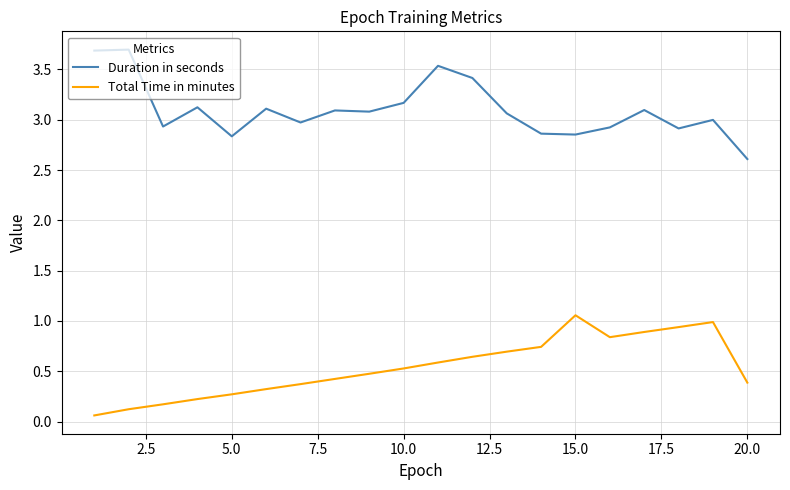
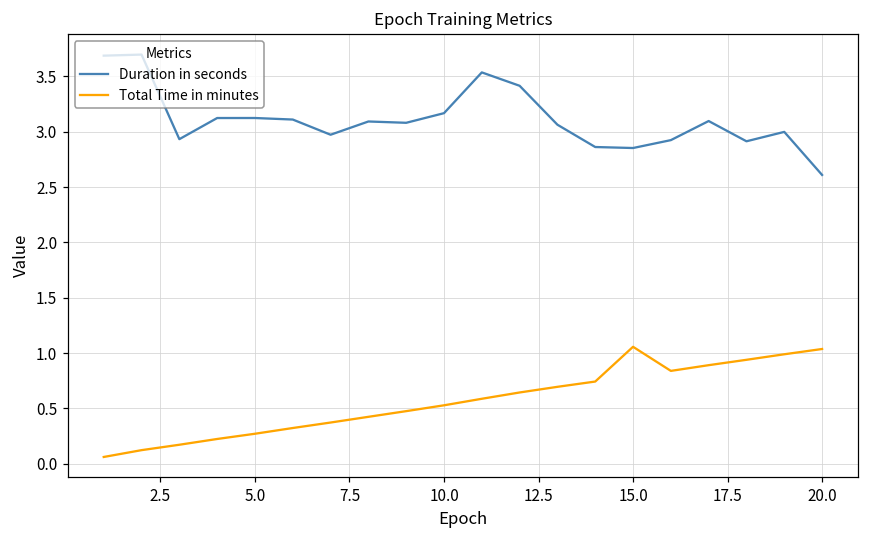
  {
    "Duration in seconds": {
-     "5.0": 2.83,
+     "5.0": 3.12,
      "10.0": 3.17,
      "15.0": 2.85,
      "20.0": 2.61
    },
    "Total Time in minutes": {
      "5.0": 0.27,
      "10.0": 0.53,
      "15.0": 1.06,
-     "20.0": 0.39
+     "20.0": 1.04
    }
  }
